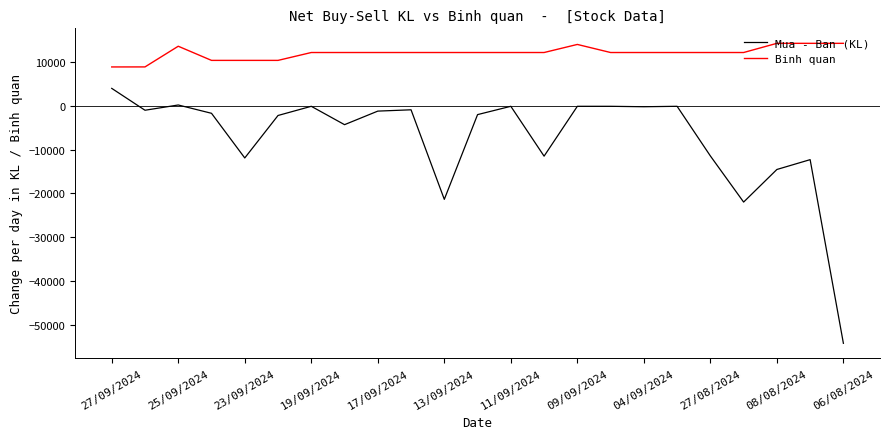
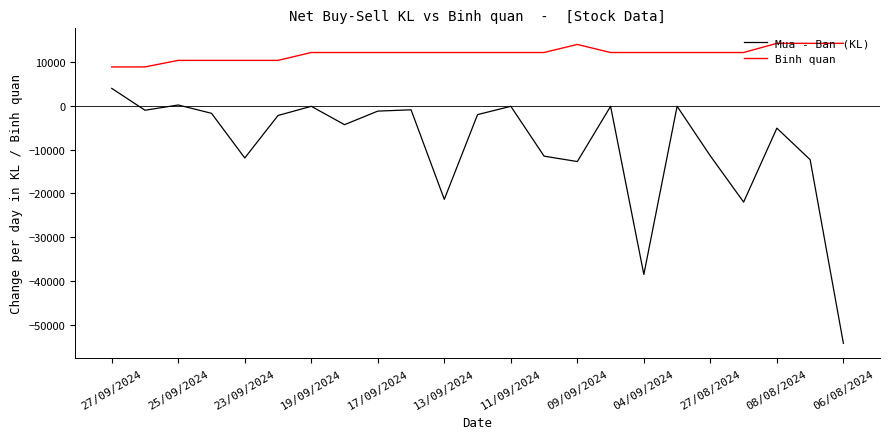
  {
    "Mua - Ban (KL)": {
      "27/09/2024": 4000,
      "25/09/2024": 0,
      "23/09/2024": -12000,
      "19/09/2024": 0,
      "17/09/2024": -1000,
      "13/09/2024": -21000,
      "11/09/2024": 0,
-     "09/09/2024": 0,
-     "04/09/2024": 0,
+     "09/09/2024": -13000,
+     "04/09/2024": -39000,
      "27/08/2024": -11000,
-     "08/08/2024": -15000,
+     "08/08/2024": -5000,
      "06/08/2024": -54000
    },
    "Binh quan": {
      "27/09/2024": 9000,
-     "25/09/2024": 14000,
+     "25/09/2024": 10000,
      "23/09/2024": 10000,
      "19/09/2024": 12000,
      "17/09/2024": 12000,
      "13/09/2024": 12000,
      "11/09/2024": 12000,
      "09/09/2024": 14000,
      "04/09/2024": 12000,
      "27/08/2024": 12000,
      "08/08/2024": 14000,
      "06/08/2024": 14000
    }
  }
